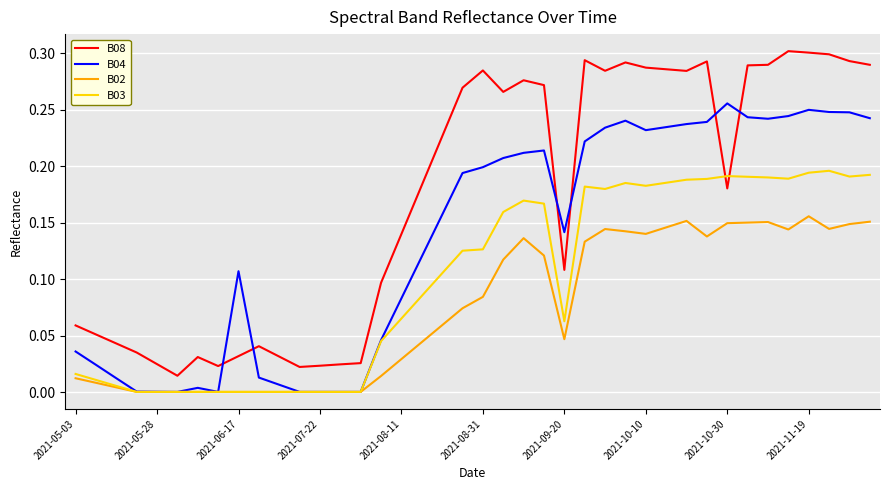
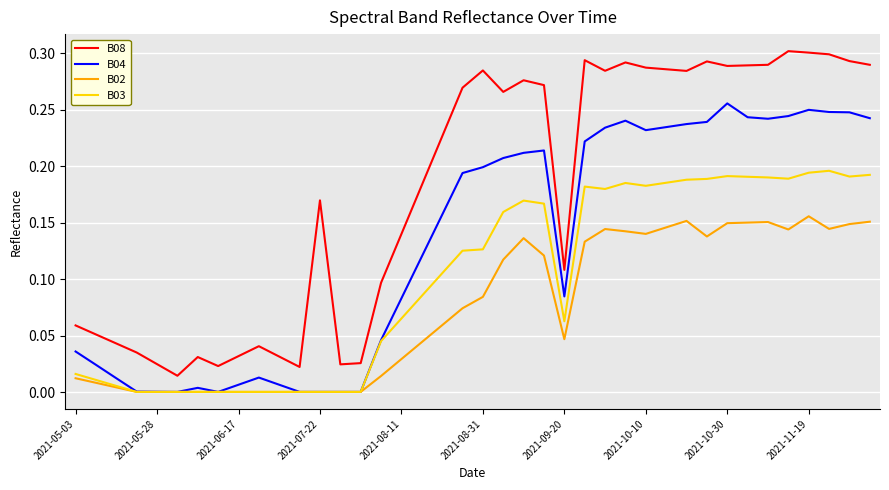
  {
    "B08": {
      "2021-05-03": 0.059,
      "2021-05-28": 0.025,
      "2021-06-17": 0.032,
-     "2021-07-22": 0.023,
+     "2021-07-22": 0.170,
      "2021-08-11": 0.140,
      "2021-08-31": 0.285,
      "2021-09-20": 0.108,
      "2021-10-10": 0.287,
-     "2021-10-30": 0.180,
+     "2021-10-30": 0.289,
      "2021-11-19": 0.301
    },
    "B04": {
      "2021-05-03": 0.036,
-     "2021-06-17": 0.107,
+     "2021-06-17": 0.006,
      "2021-08-11": 0.083,
      "2021-08-31": 0.199,
-     "2021-09-20": 0.142,
+     "2021-09-20": 0.085,
      "2021-10-10": 0.232,
      "2021-10-30": 0.256,
      "2021-11-19": 0.250
    }
  }
